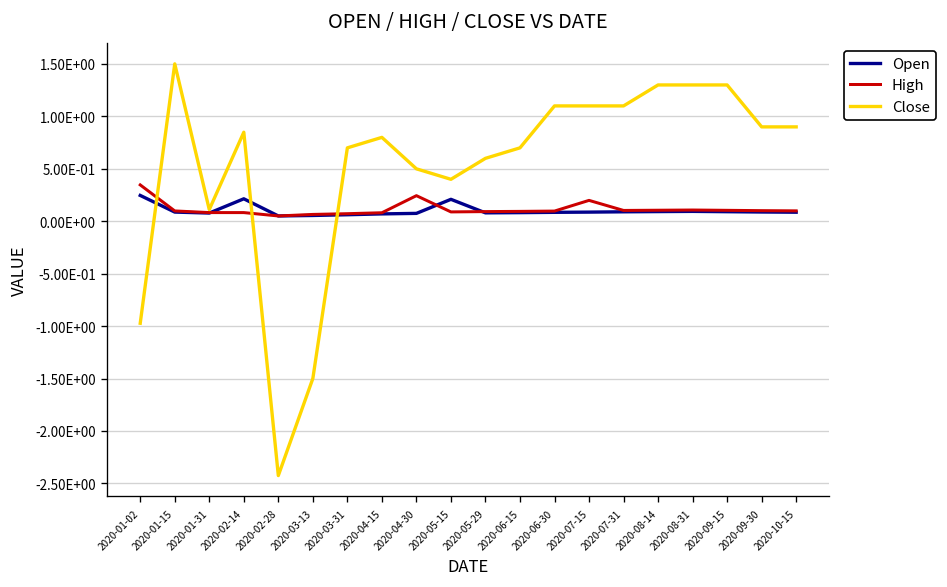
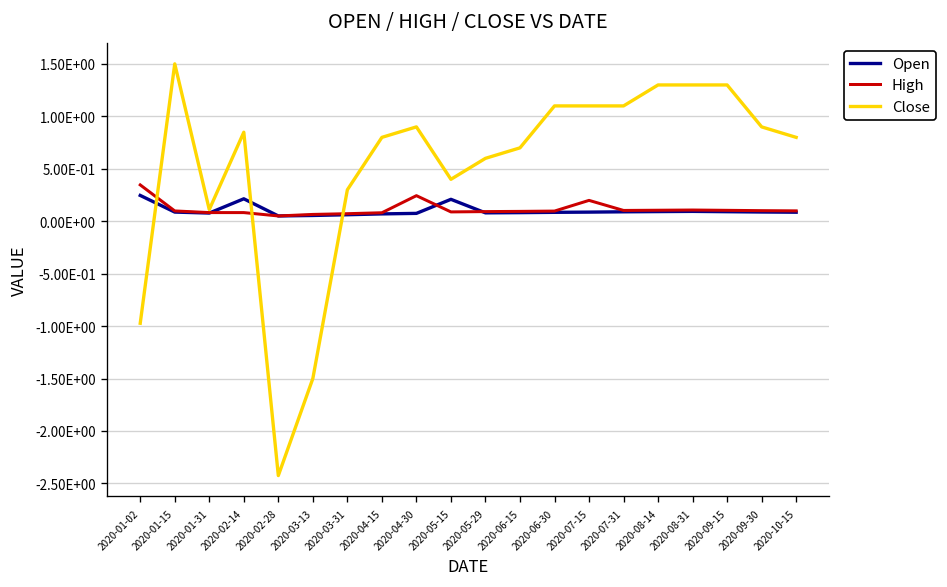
  {
    "Open": {
      "2020-01-02": 0.2,
      "2020-02-14": 0.2,
      "2020-04-30": 0.1,
      "2020-05-15": 0.2,
      "2020-07-15": 0.1
    },
    "High": {
      "2020-01-02": 0.3,
      "2020-02-14": 0.1,
      "2020-04-30": 0.2,
      "2020-05-15": 0.1,
      "2020-07-15": 0.2
    },
    "Close": {
      "2020-01-02": -1.0,
      "2020-01-15": 1.5,
      "2020-02-14": 0.8,
      "2020-02-28": -2.4,
      "2020-03-13": -1.5,
-     "2020-03-31": 0.7,
+     "2020-03-31": 0.3,
      "2020-04-15": 0.8,
-     "2020-04-30": 0.5,
+     "2020-04-30": 0.9,
      "2020-05-15": 0.4,
      "2020-05-29": 0.6,
      "2020-06-15": 0.7,
      "2020-06-30": 1.1,
      "2020-07-15": 1.1,
      "2020-07-31": 1.1,
      "2020-08-14": 1.3,
      "2020-08-31": 1.3,
      "2020-09-15": 1.3,
      "2020-09-30": 0.9,
-     "2020-10-15": 0.9
+     "2020-10-15": 0.8
    }
  }
